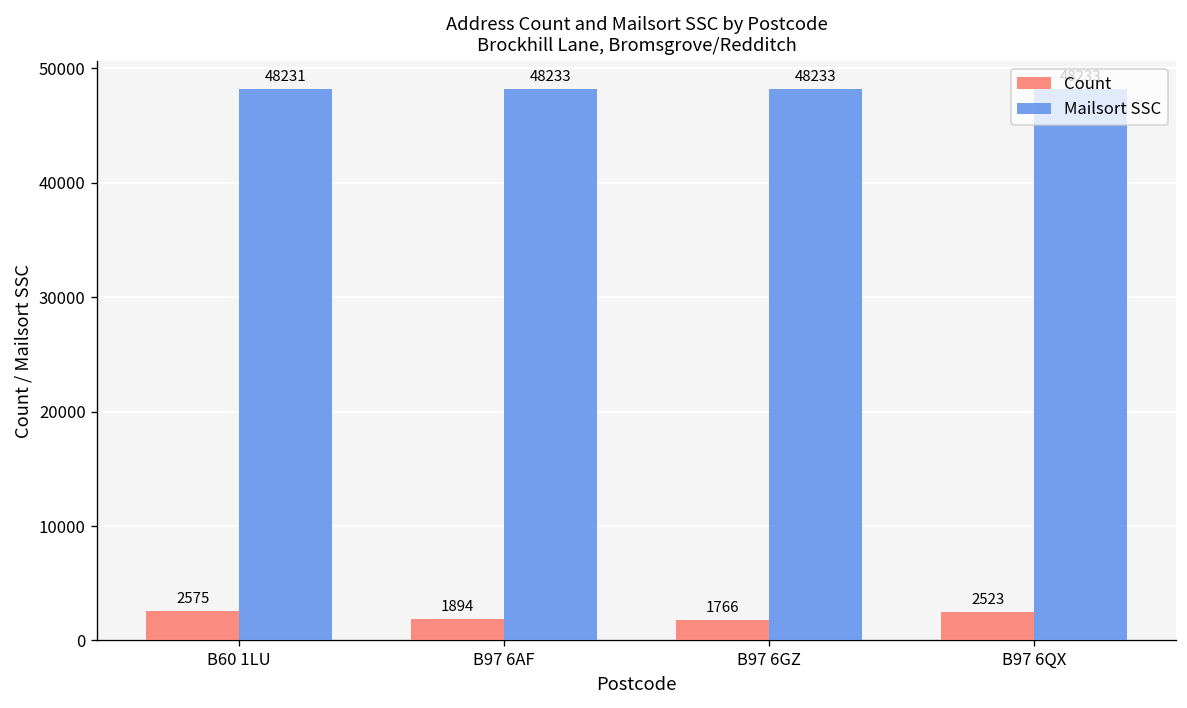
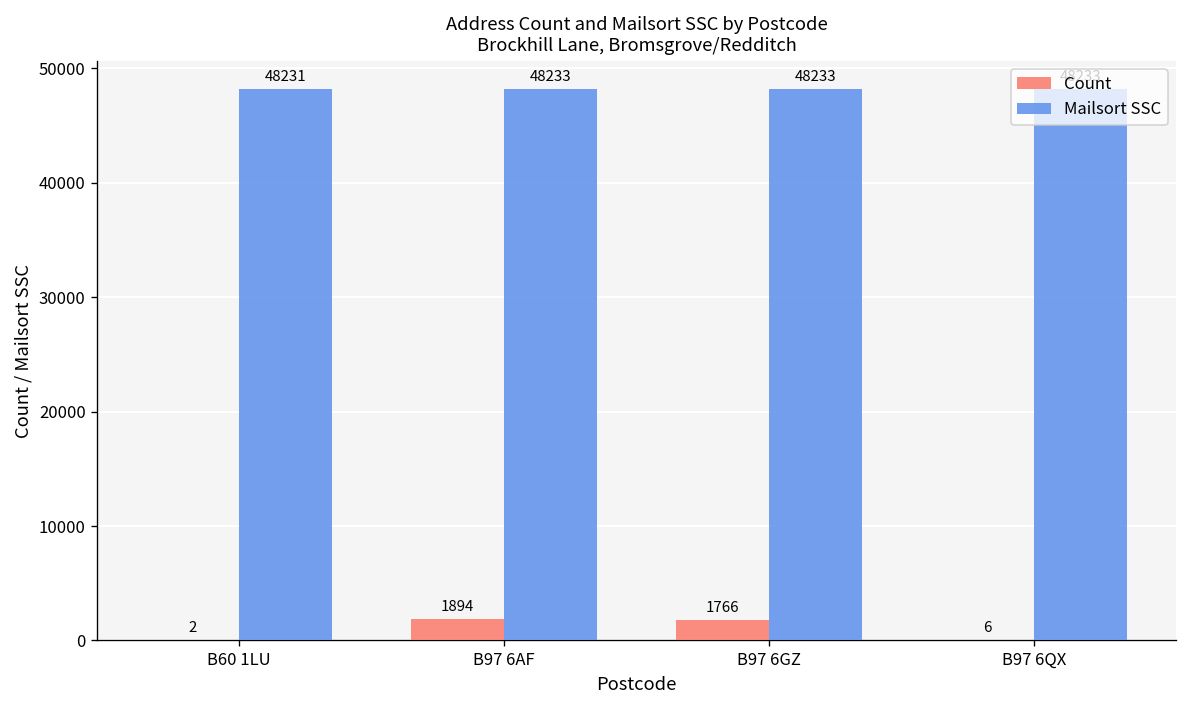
  {
    "Count": {
-     "B60 1LU": 2575,
+     "B60 1LU": 2,
      "B97 6AF": 1894,
      "B97 6GZ": 1766,
-     "B97 6QX": 2523
+     "B97 6QX": 6
    },
    "Mailsort SSC": {
      "B60 1LU": 48231,
      "B97 6AF": 48233,
      "B97 6GZ": 48233
    }
  }
